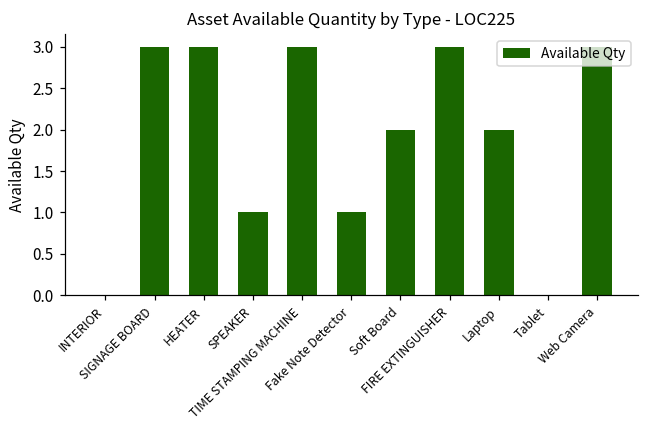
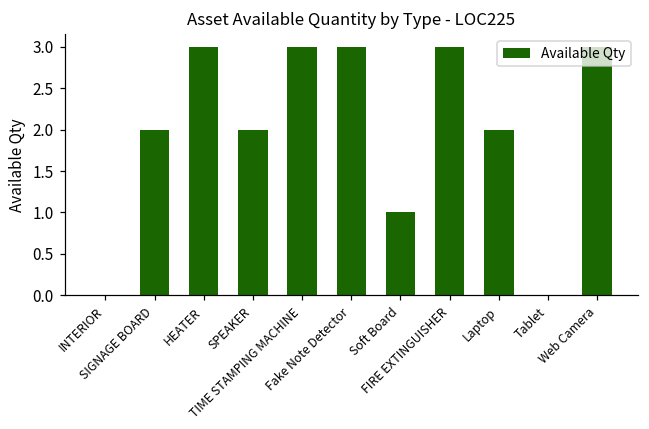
  {
    "INTERIOR": 0,
-   "SIGNAGE BOARD": 3,
+   "SIGNAGE BOARD": 2,
    "HEATER": 3,
-   "SPEAKER": 1,
+   "SPEAKER": 2,
    "TIME STAMPING MACHINE": 3,
-   "Fake Note Detector": 1,
-   "Soft Board": 2,
+   "Fake Note Detector": 3,
+   "Soft Board": 1,
    "FIRE EXTINGUISHER": 3,
    "Laptop": 2,
    "Tablet": 0
  }
